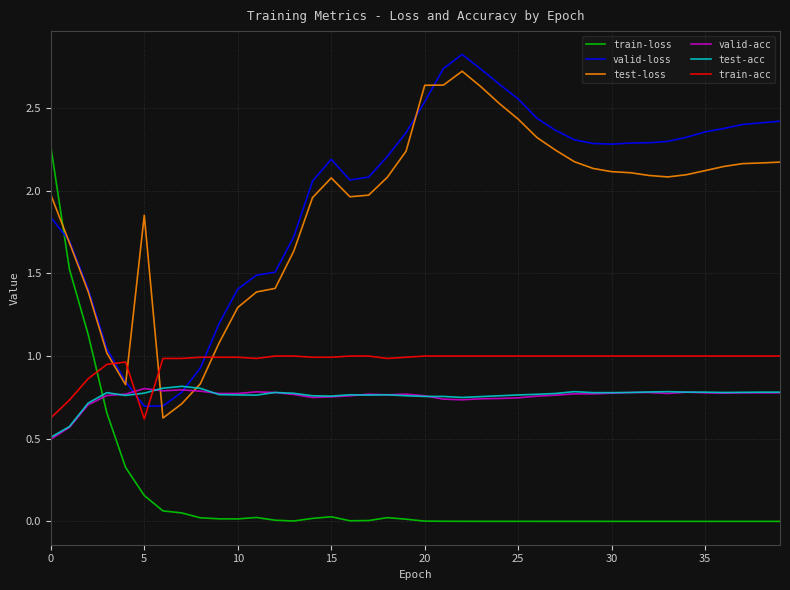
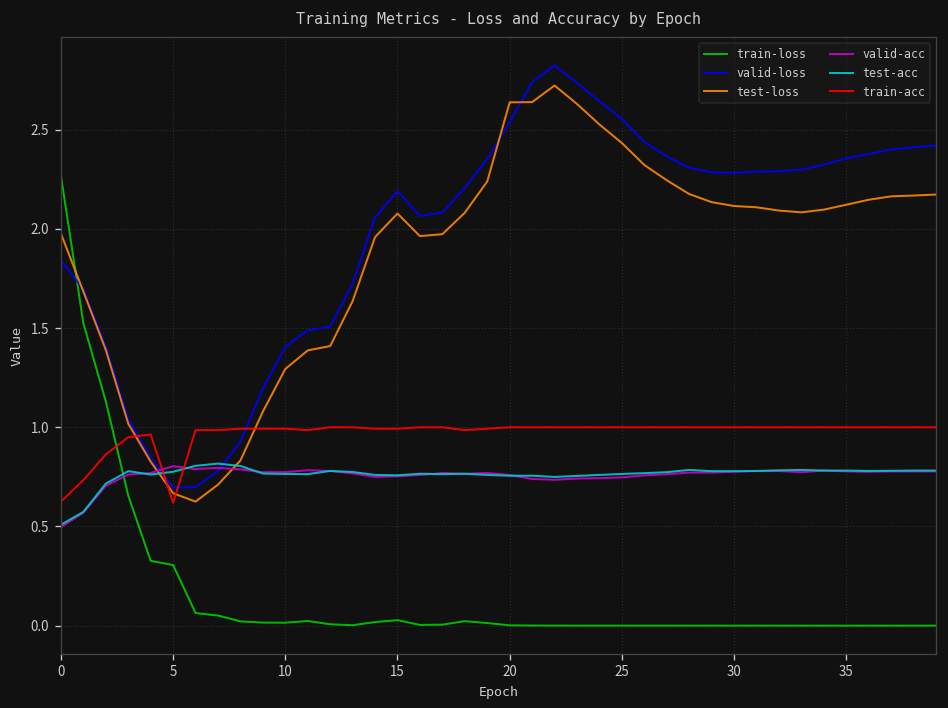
  {
    "train-loss": {
      "0": 2.27,
-     "5": 0.16,
+     "5": 0.31,
      "10": 0.01,
      "15": 0.03,
      "20": 0.00,
      "25": 0.00,
      "30": 0.00,
      "35": 0.00
    },
    "valid-loss": {
      "0": 1.84,
      "5": 0.70,
      "10": 1.40,
      "15": 2.19,
      "20": 2.54,
      "25": 2.55,
      "30": 2.28,
      "35": 2.36
    },
    "test-loss": {
      "0": 1.98,
-     "5": 1.85,
+     "5": 0.67,
      "10": 1.29,
      "15": 2.08,
      "20": 2.64,
      "25": 2.43,
      "30": 2.12,
      "35": 2.12
    },
    "valid-acc": {
      "5": 0.80,
      "25": 0.75
    },
    "test-acc": {
      "5": 0.78,
      "25": 0.76
    },
    "train-acc": {
      "0": 0.63,
      "5": 0.62,
      "10": 0.99,
      "15": 0.99,
      "20": 1.00,
      "25": 1.00,
      "30": 1.00,
      "35": 1.00
    }
  }
